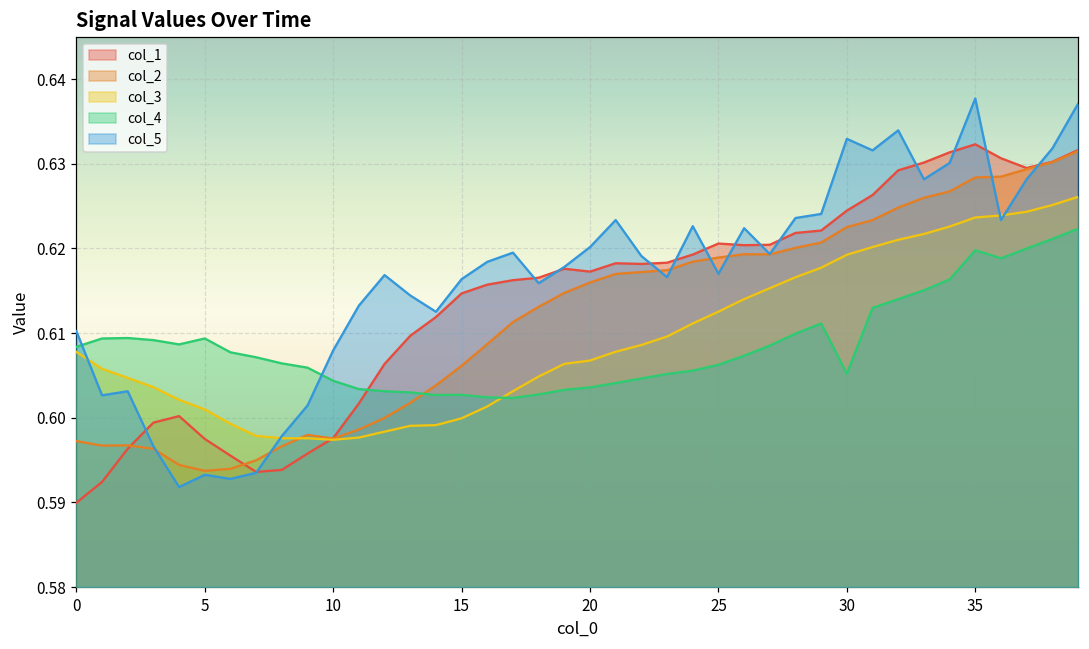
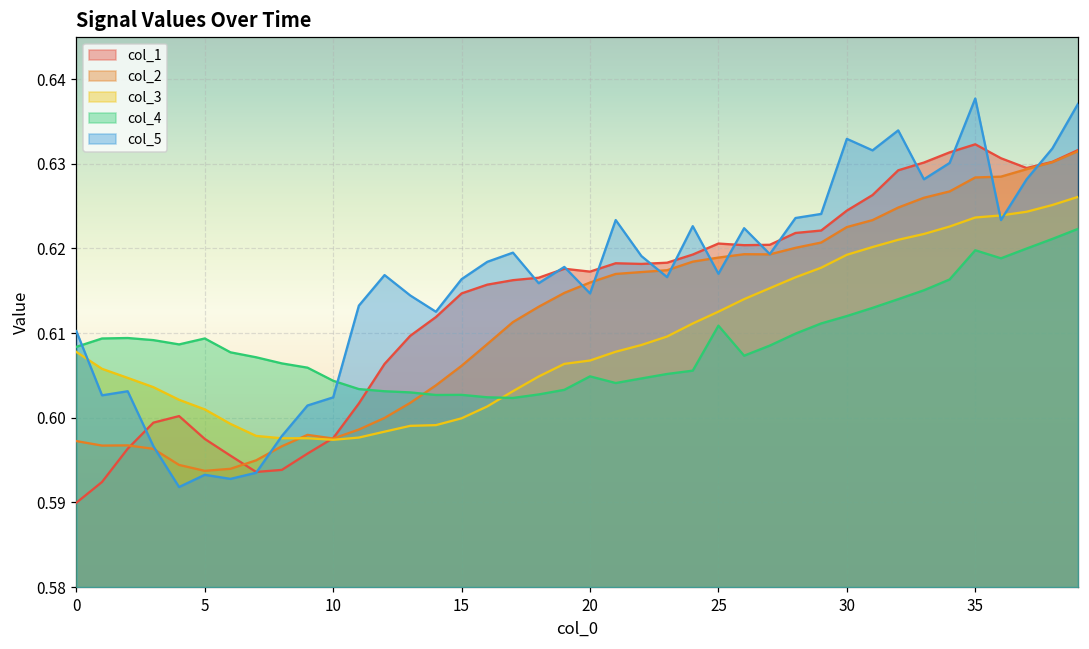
  {
    "col_4": {
      "0": 0.608,
      "5": 0.609,
      "10": 0.604,
      "15": 0.603,
-     "20": 0.604,
-     "25": 0.606,
-     "30": 0.605,
+     "20": 0.605,
+     "25": 0.611,
+     "30": 0.612,
      "35": 0.620
    },
    "col_5": {
      "0": 0.610,
      "5": 0.593,
-     "10": 0.608,
+     "10": 0.602,
      "15": 0.616,
-     "20": 0.620,
+     "20": 0.615,
      "25": 0.617,
      "30": 0.633,
      "35": 0.638
    }
  }
